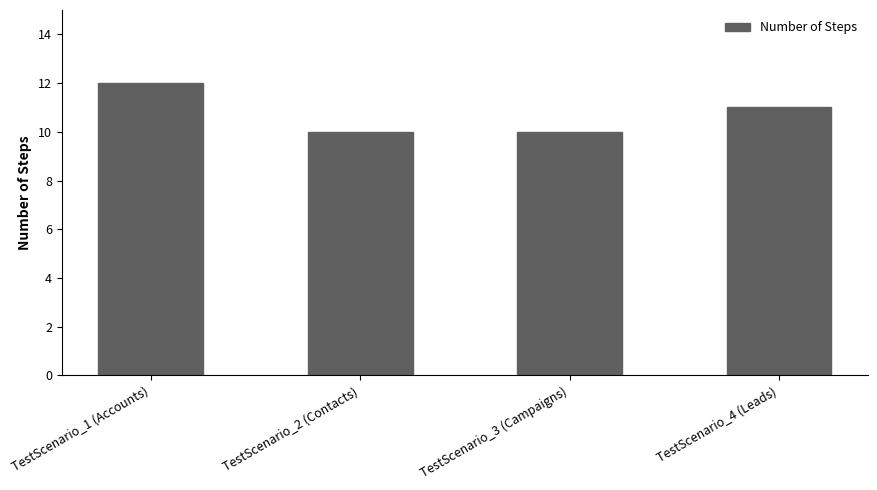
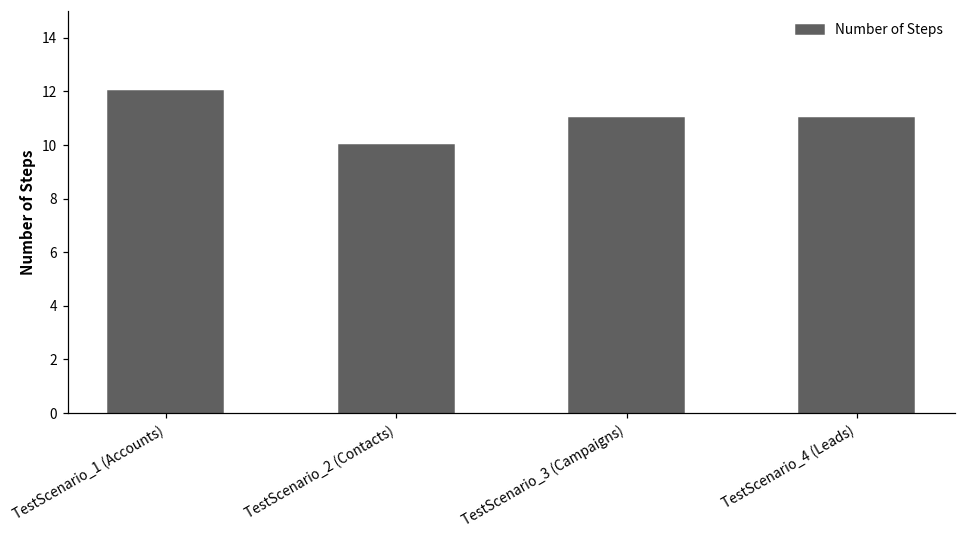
  {
    "TestScenario_1 (Accounts)": 12,
    "TestScenario_2 (Contacts)": 10,
-   "TestScenario_3 (Campaigns)": 10,
+   "TestScenario_3 (Campaigns)": 11,
    "TestScenario_4 (Leads)": 11
  }
